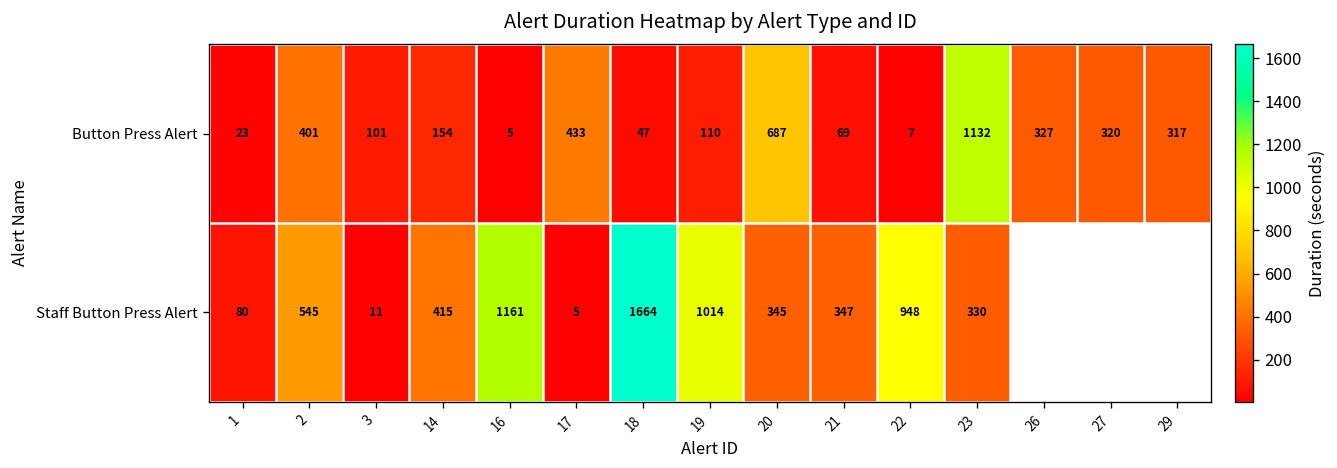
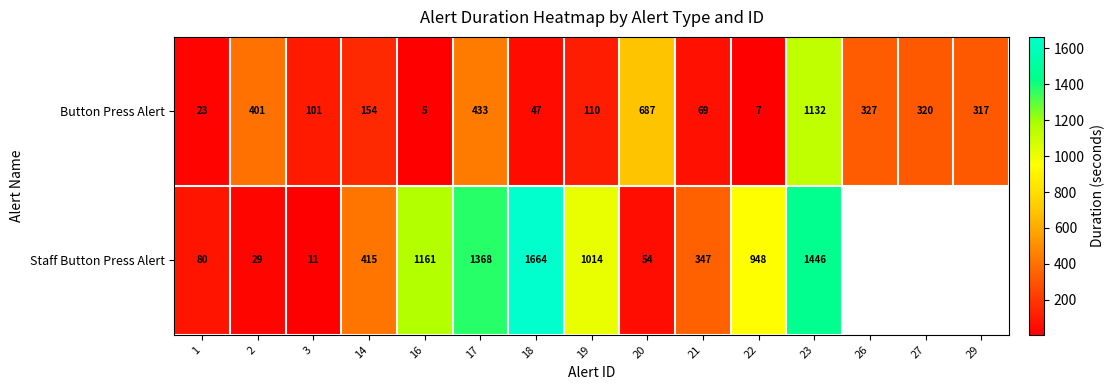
  {
    "Button Press Alert": {
      "1": 23,
      "2": 401,
      "3": 101,
      "14": 154,
      "16": 5,
      "17": 433,
      "18": 47,
      "19": 110,
      "20": 687,
      "21": 69,
      "22": 7,
      "23": 1132,
      "26": 327,
      "27": 320,
      "29": 317
    },
    "Staff Button Press Alert": {
      "1": 80,
-     "2": 545,
+     "2": 29,
      "3": 11,
      "14": 415,
      "16": 1161,
-     "17": 5,
+     "17": 1368,
      "18": 1664,
      "19": 1014,
-     "20": 345,
+     "20": 54,
      "21": 347,
      "22": 948,
-     "23": 330
+     "23": 1446
    }
  }
